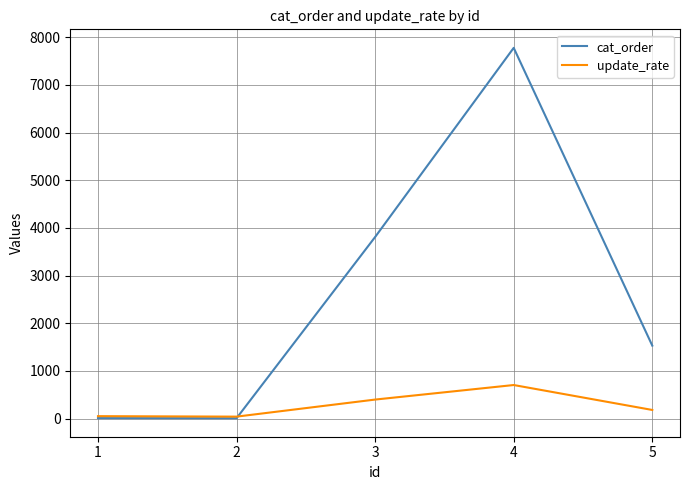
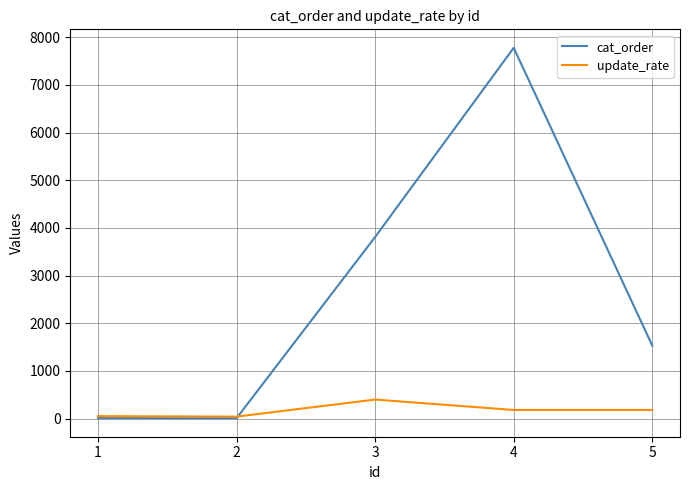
  {
    "cat_order": {
      "3": 3800,
      "4": 7800,
      "5": 1500
    },
    "update_rate": {
      "3": 400,
-     "4": 700,
+     "4": 200,
      "5": 200
    }
  }
